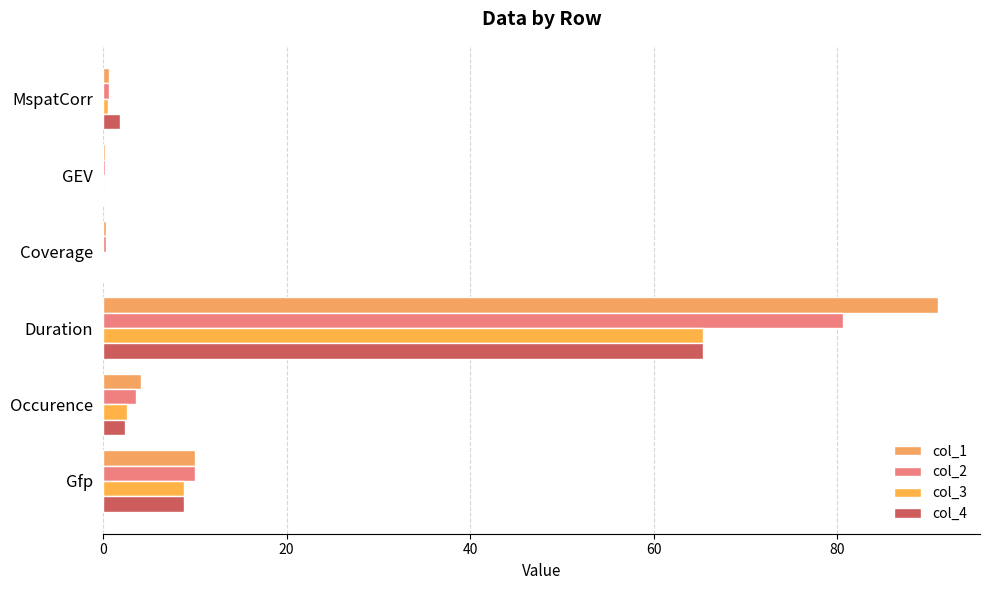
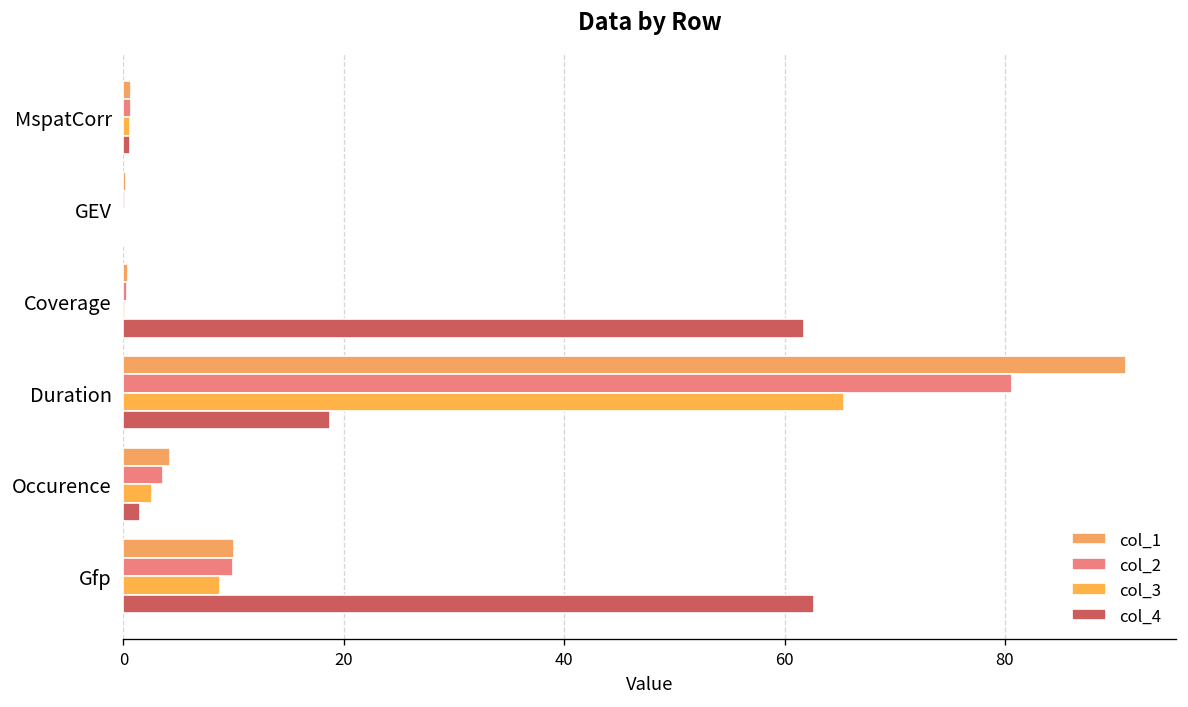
  {
    "col_4": {
-     "MspatCorr": 2,
-     "Coverage": 0,
-     "Duration": 65,
-     "Occurence": 2.4,
-     "Gfp": 9
+     "MspatCorr": 1,
+     "Coverage": 62,
+     "Duration": 19,
+     "Occurence": 1.5,
+     "Gfp": 63
    }
  }
